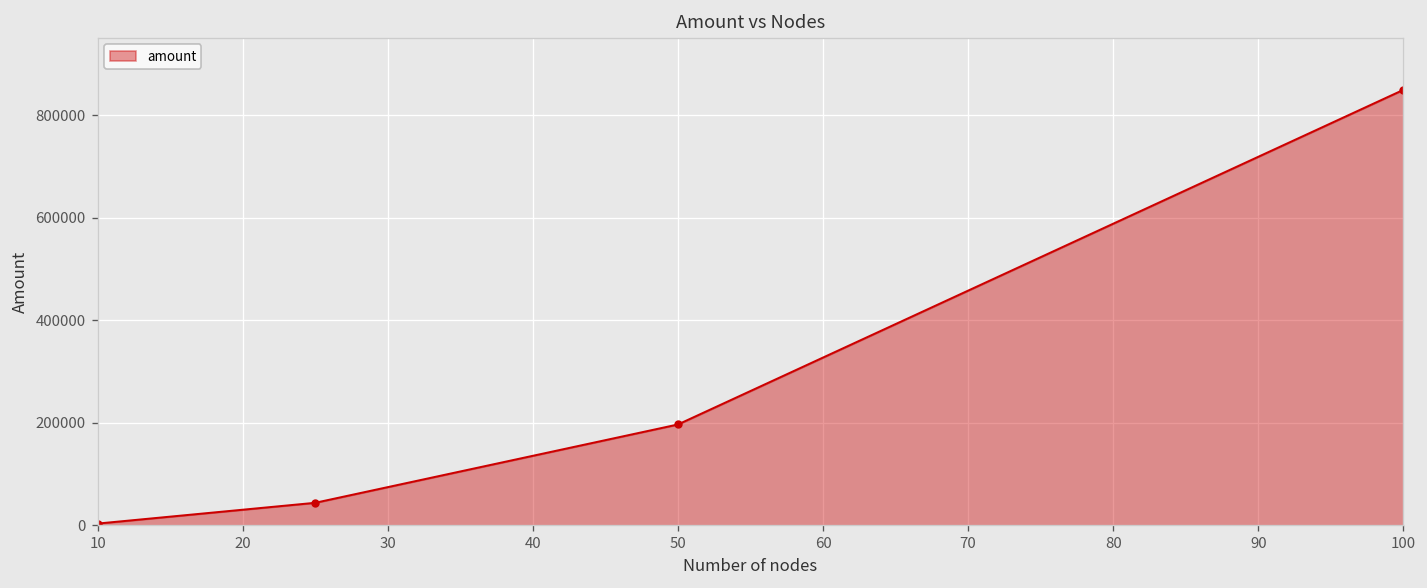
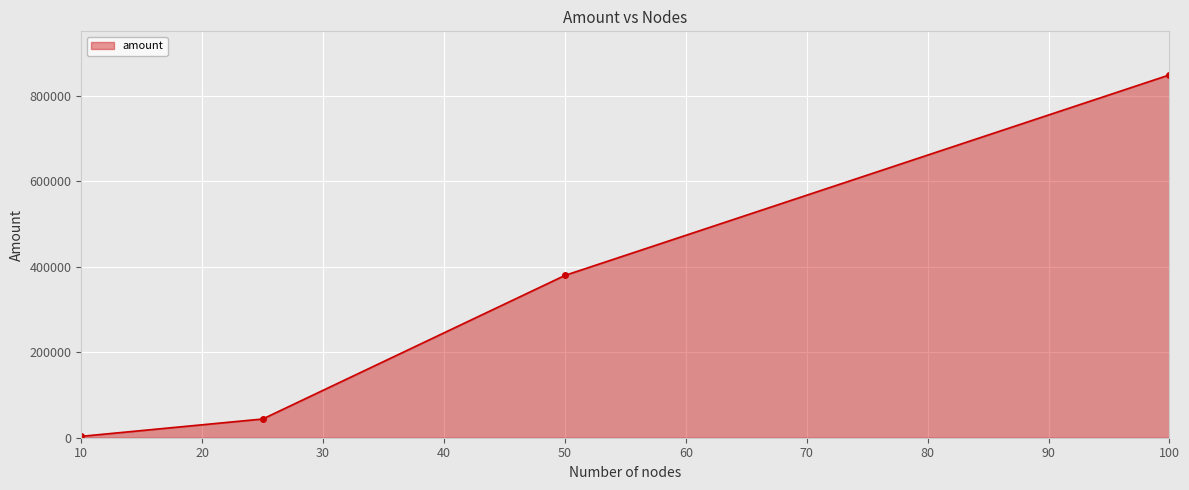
  {
    "10": 0,
-   "50": 200000,
+   "50": 380000,
    "100": 850000
  }
